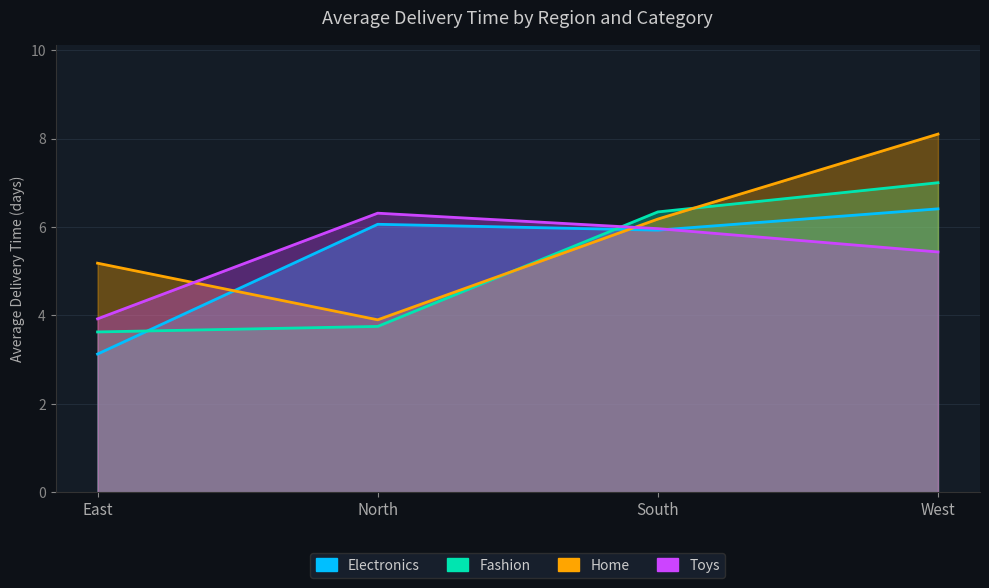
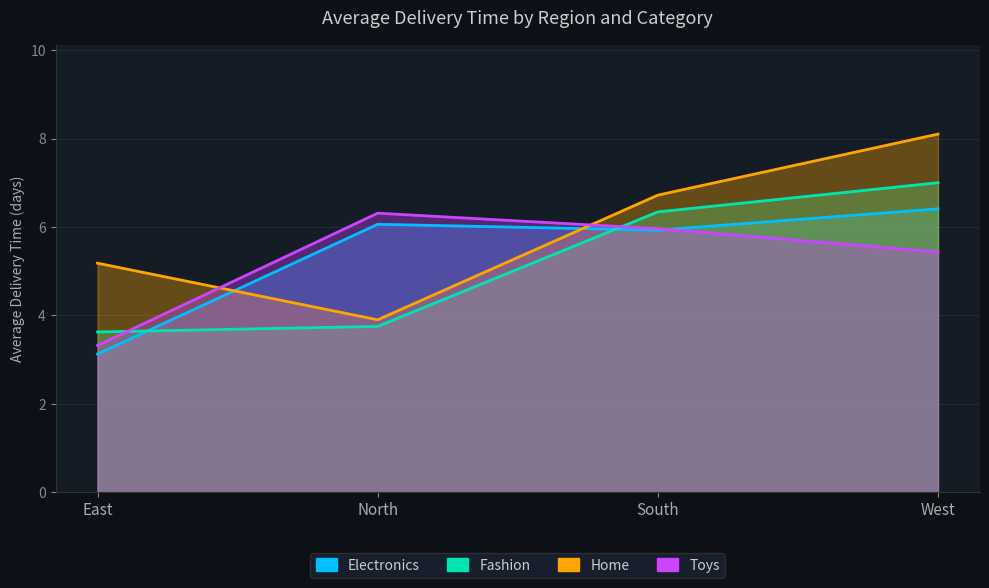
  {
    "Home": {
      "East": 5.2,
      "North": 3.9,
-     "South": 6.2,
+     "South": 6.7,
      "West": 8.1
    },
    "Toys": {
-     "East": 3.9,
+     "East": 3.3,
      "North": 6.3,
      "West": 5.4
    }
  }
